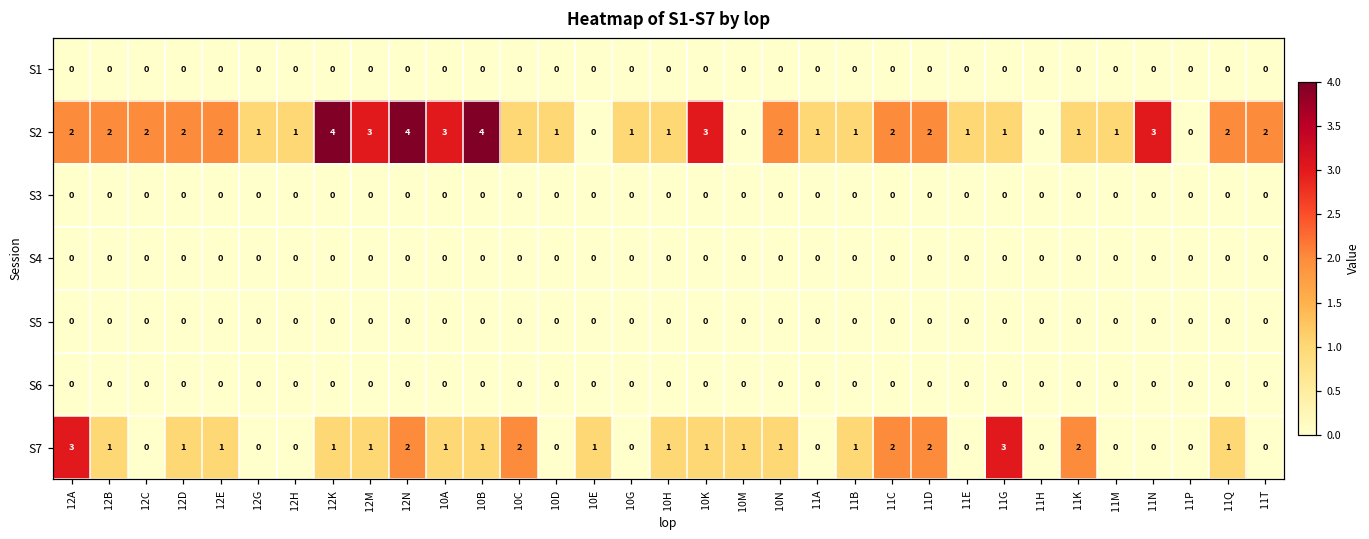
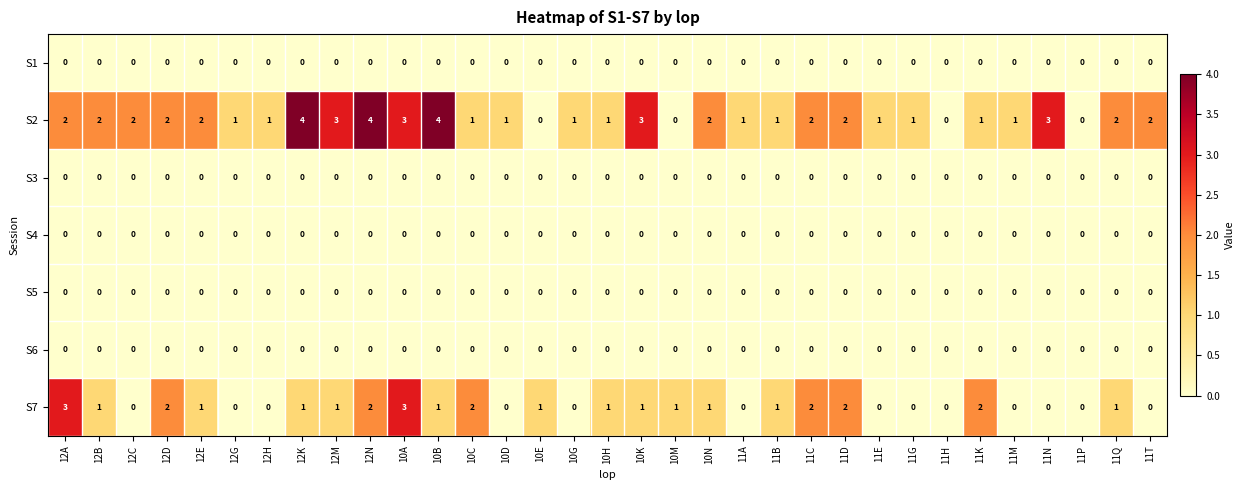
  {
    "S7": {
      "12A": 3,
      "12B": 1,
      "12C": 0,
-     "12D": 1,
+     "12D": 2,
      "12E": 1,
      "12G": 0,
      "12H": 0,
      "12K": 1,
      "12M": 1,
      "12N": 2,
-     "10A": 1,
+     "10A": 3,
      "10B": 1,
      "10C": 2,
      "10D": 0,
      "10E": 1,
      "10G": 0,
      "10H": 1,
      "10K": 1,
      "10M": 1,
      "10N": 1,
      "11A": 0,
      "11B": 1,
      "11C": 2,
      "11D": 2,
      "11E": 0,
-     "11G": 3,
+     "11G": 0,
      "11H": 0,
      "11K": 2,
      "11M": 0,
      "11N": 0,
      "11P": 0,
      "11Q": 1,
      "11T": 0
    }
  }
